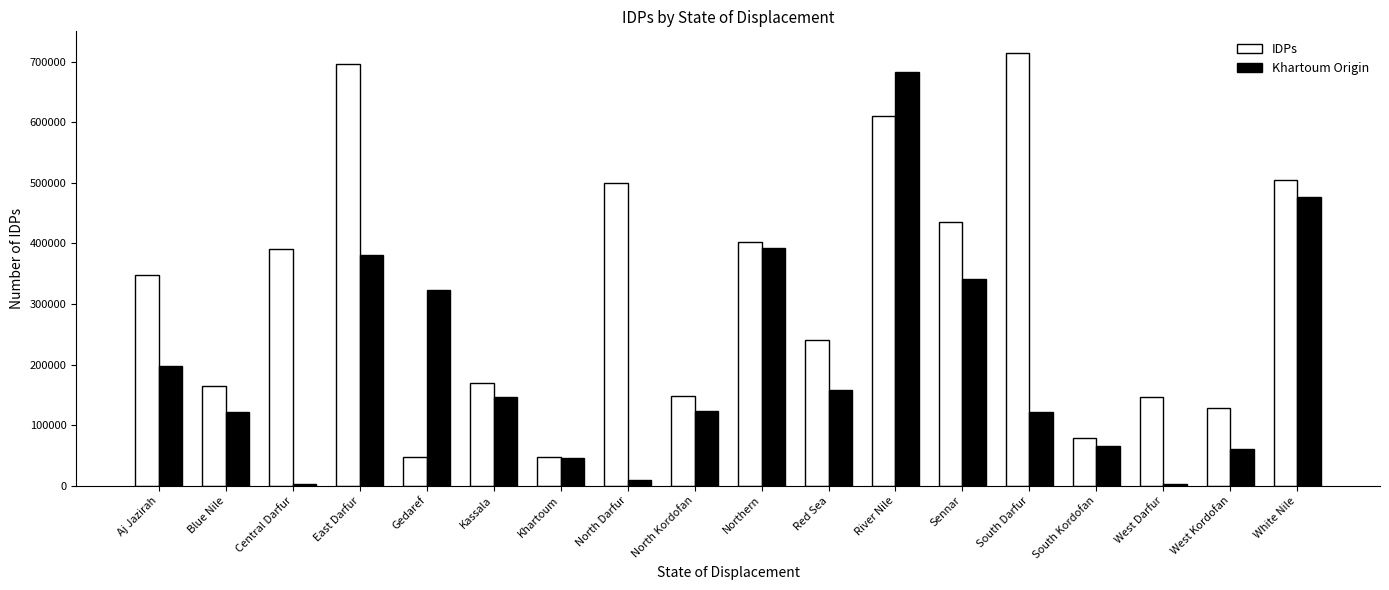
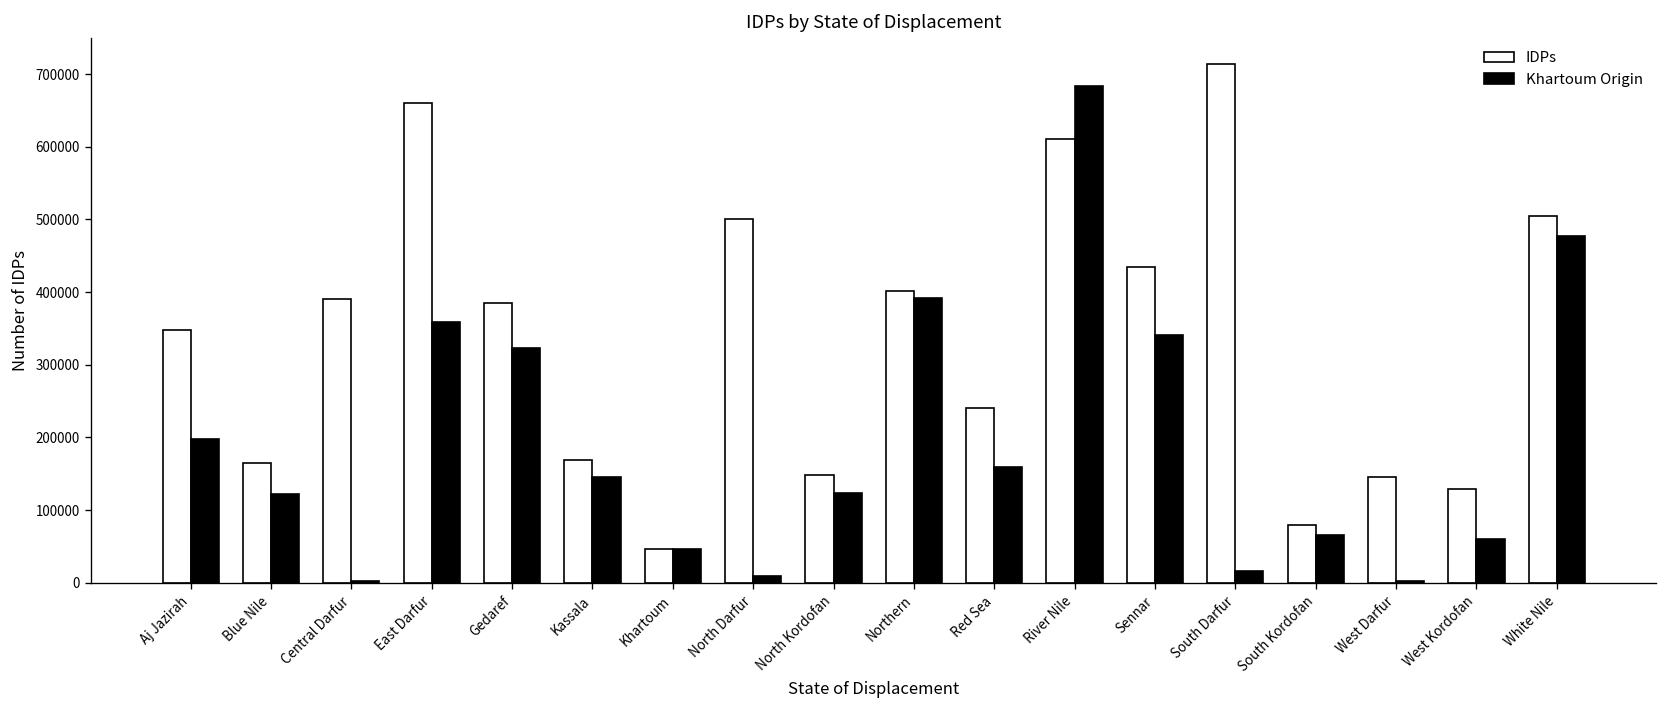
  {
    "IDPs": {
      "Aj Jazirah": 350000,
      "Blue Nile": 160000,
      "Central Darfur": 390000,
-     "East Darfur": 700000,
-     "Gedaref": 50000,
+     "East Darfur": 660000,
+     "Gedaref": 380000,
      "Kassala": 170000,
      "Khartoum": 50000,
      "North Darfur": 500000,
      "North Kordofan": 150000,
      "Northern": 400000,
      "Red Sea": 240000,
      "River Nile": 610000,
      "Sennar": 430000,
      "South Darfur": 710000,
      "South Kordofan": 80000,
      "West Darfur": 150000,
      "West Kordofan": 130000,
      "White Nile": 500000
    },
    "Khartoum Origin": {
      "Aj Jazirah": 200000,
      "Blue Nile": 120000,
-     "East Darfur": 380000,
+     "East Darfur": 360000,
      "Gedaref": 320000,
      "Kassala": 150000,
      "Khartoum": 50000,
      "North Darfur": 10000,
      "North Kordofan": 120000,
      "Northern": 390000,
      "Red Sea": 160000,
      "River Nile": 680000,
      "Sennar": 340000,
-     "South Darfur": 120000,
+     "South Darfur": 20000,
      "South Kordofan": 70000,
      "West Kordofan": 60000,
      "White Nile": 480000
    }
  }
